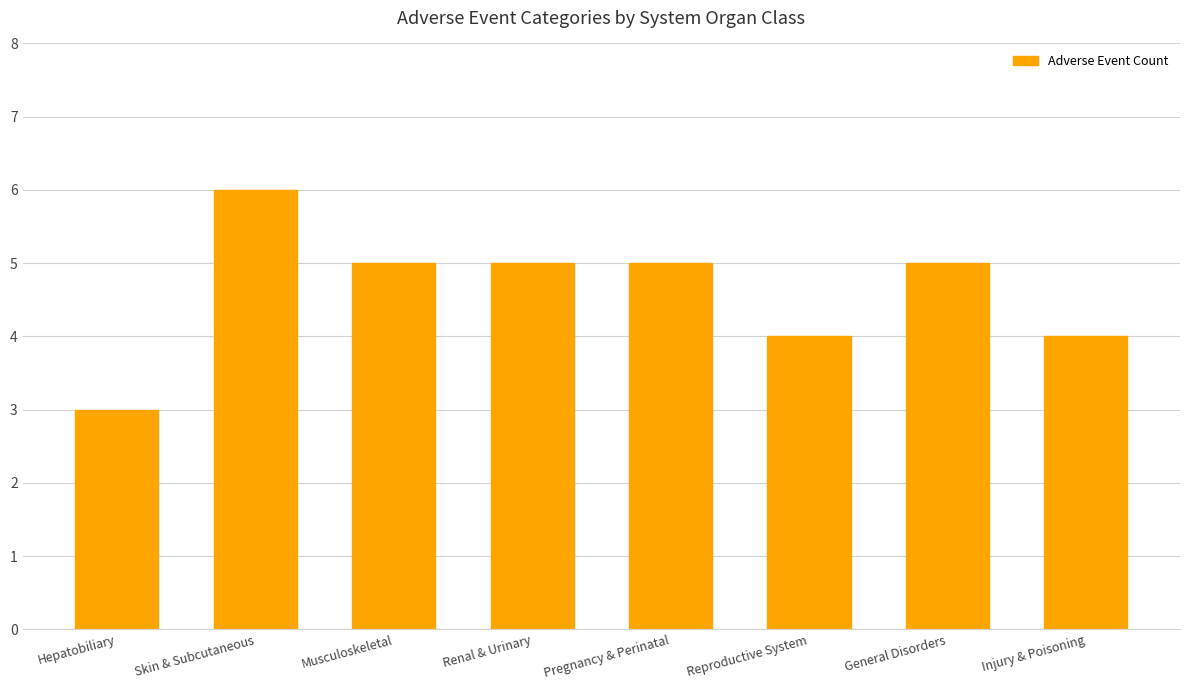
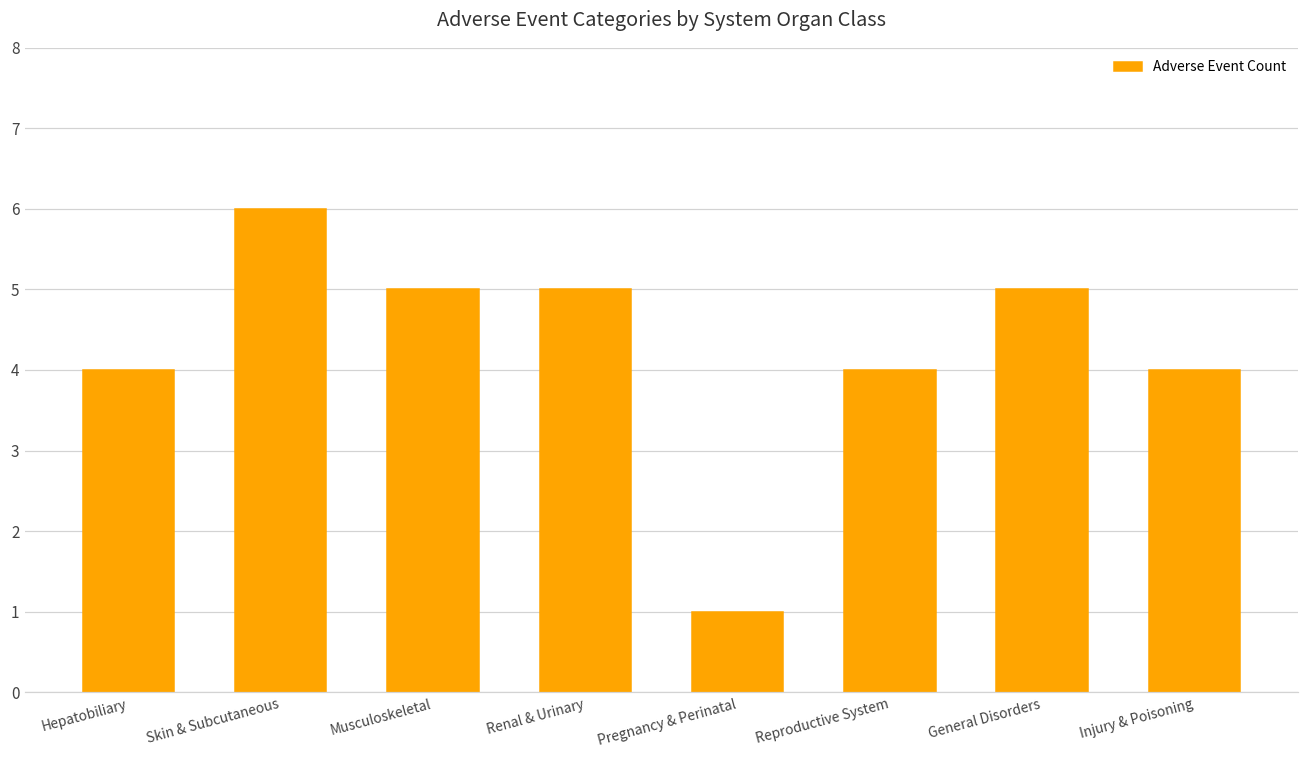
  {
-   "Hepatobiliary": 3,
+   "Hepatobiliary": 4,
    "Skin & Subcutaneous": 6,
    "Musculoskeletal": 5,
    "Renal & Urinary": 5,
-   "Pregnancy & Perinatal": 5,
+   "Pregnancy & Perinatal": 1,
    "Reproductive System": 4,
    "General Disorders": 5,
    "Injury & Poisoning": 4
  }
